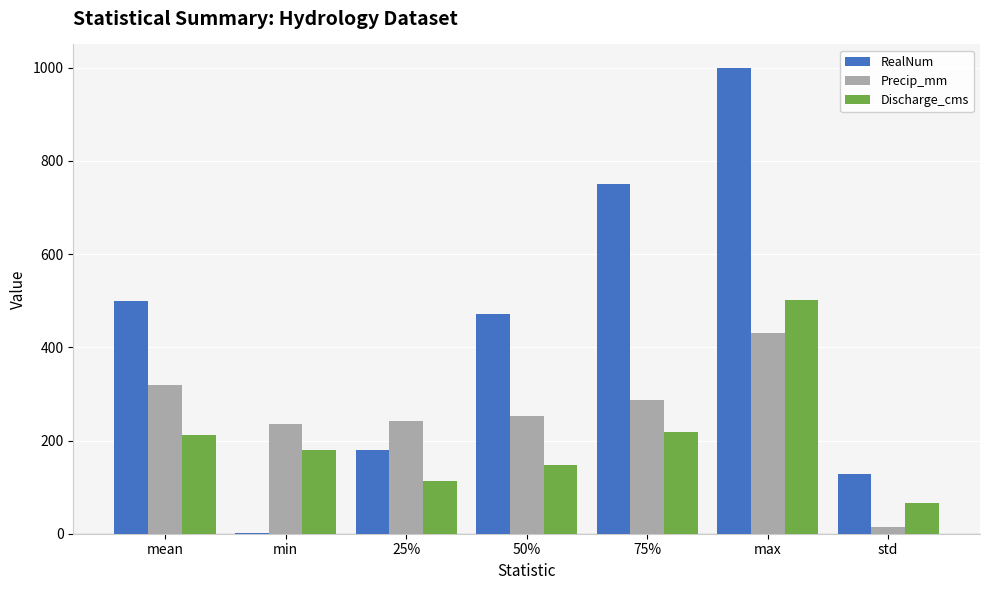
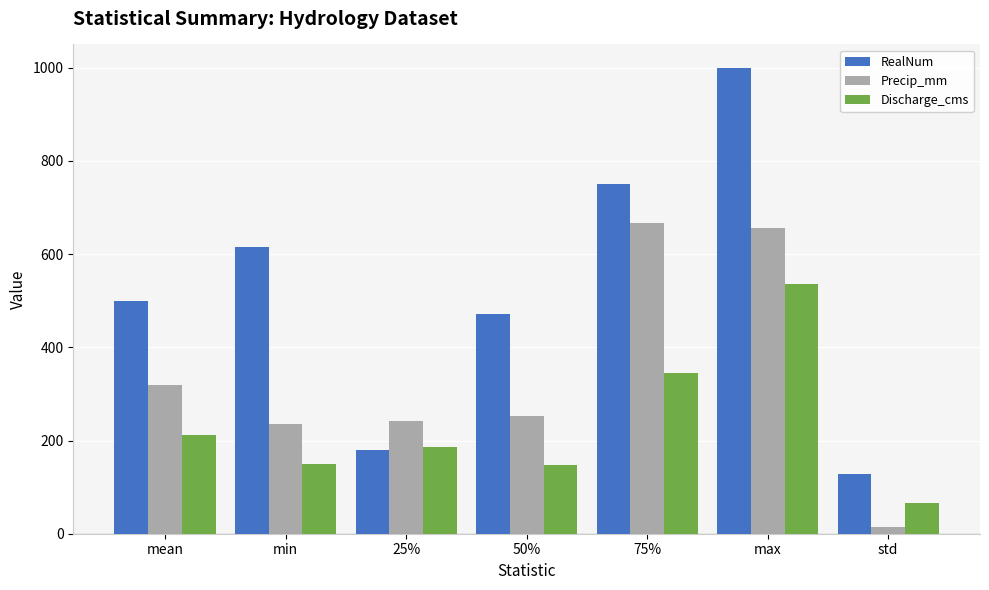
  {
    "RealNum": {
      "mean": 500,
-     "min": 0,
+     "min": 610,
      "25%": 180,
      "50%": 470,
      "75%": 750,
      "max": 1000,
      "std": 130
    },
    "Precip_mm": {
      "mean": 320,
      "min": 240,
      "25%": 240,
      "50%": 250,
-     "75%": 290,
-     "max": 430,
+     "75%": 670,
+     "max": 660,
      "std": 10
    },
    "Discharge_cms": {
      "mean": 210,
-     "min": 180,
-     "25%": 110,
+     "min": 150,
+     "25%": 190,
      "50%": 150,
-     "75%": 220,
-     "max": 500,
+     "75%": 340,
+     "max": 540,
      "std": 70
    }
  }
